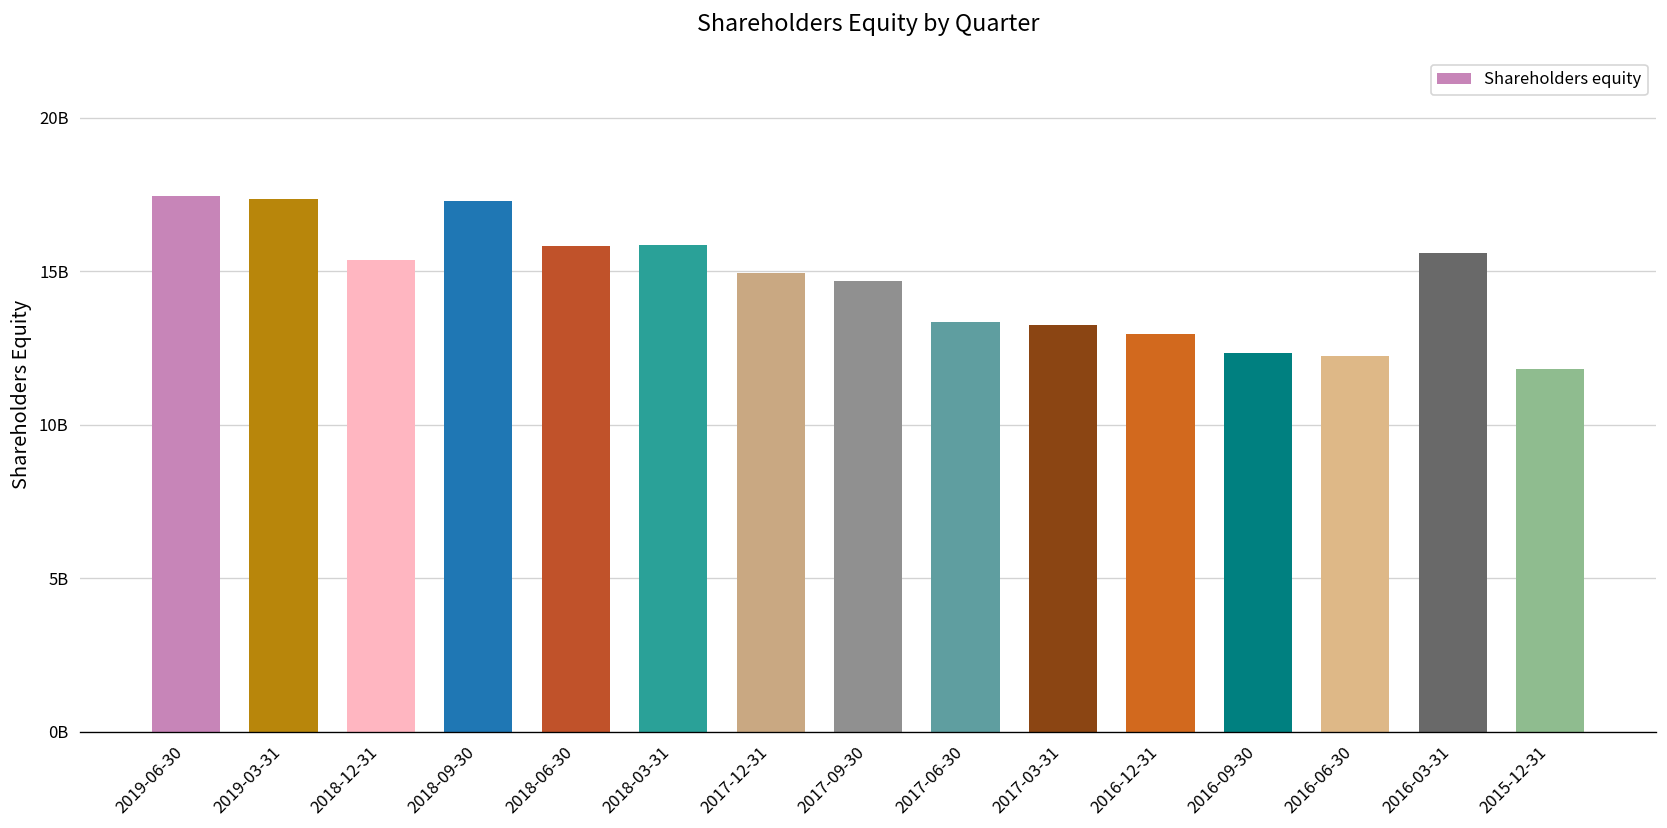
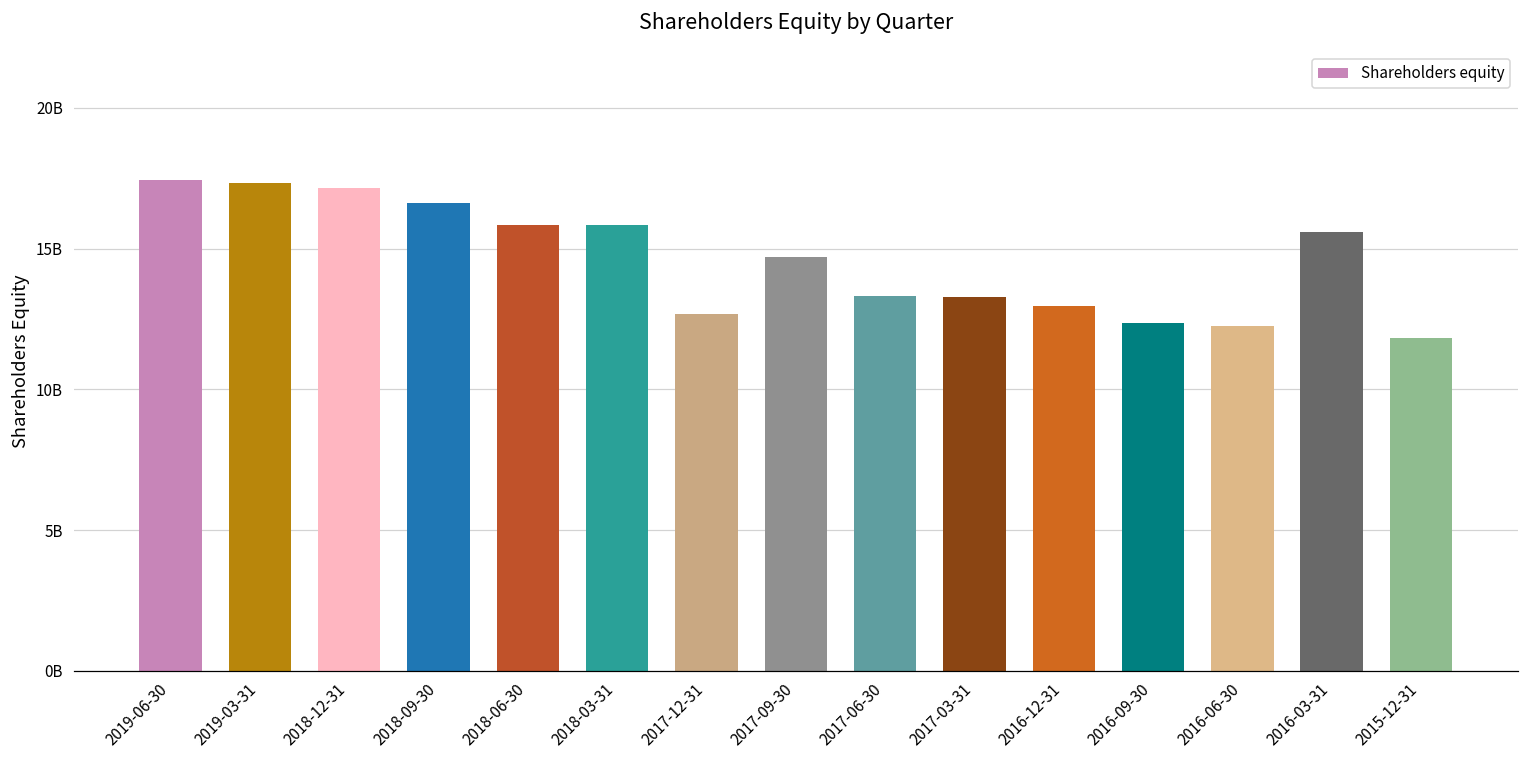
  {
    "2019-06-30": 17400000000,
    "2019-03-31": 17300000000,
-   "2018-12-31": 15400000000,
-   "2018-09-30": 17300000000,
+   "2018-12-31": 17100000000,
+   "2018-09-30": 16600000000,
    "2018-06-30": 15800000000,
    "2018-03-31": 15800000000,
-   "2017-12-31": 14900000000,
+   "2017-12-31": 12700000000,
    "2017-09-30": 14700000000,
    "2017-06-30": 13300000000,
    "2017-03-31": 13300000000,
    "2016-12-31": 13000000000,
    "2016-09-30": 12300000000,
    "2016-06-30": 12300000000,
    "2016-03-31": 15600000000,
    "2015-12-31": 11800000000
  }
